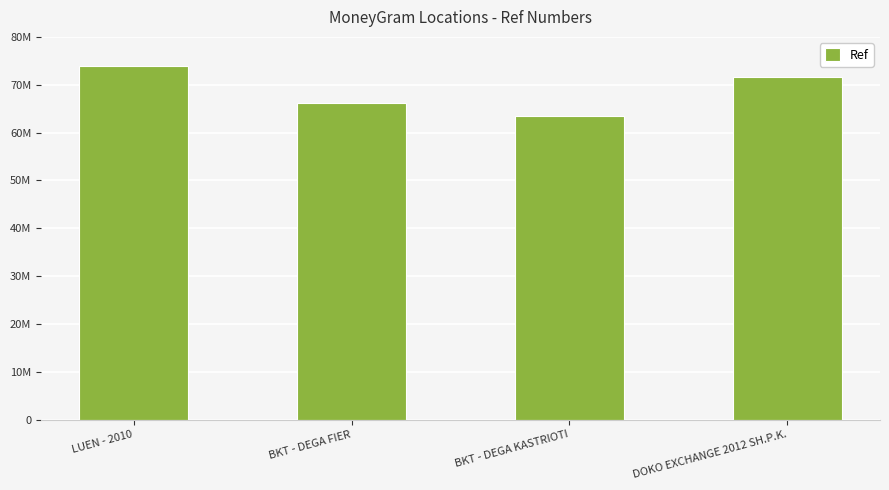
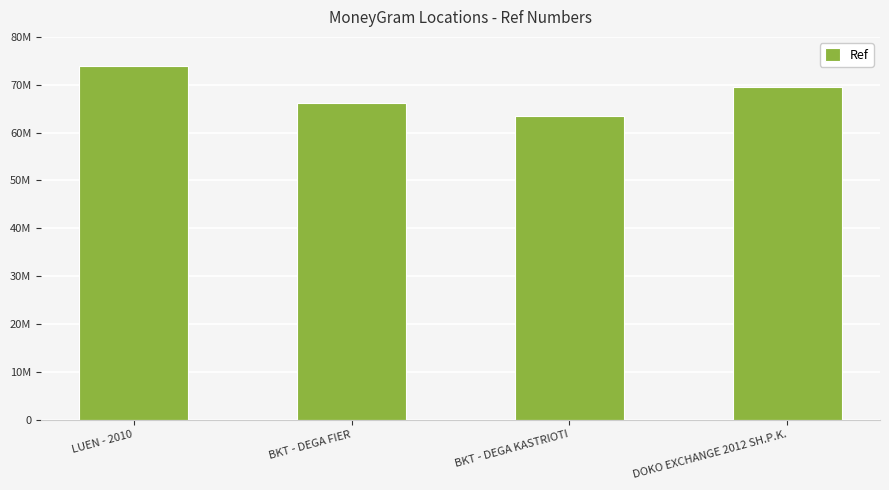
  {
    "LUEN - 2010": 74000000,
    "BKT - DEGA FIER": 66000000,
    "BKT - DEGA KASTRIOTI": 64000000,
-   "DOKO EXCHANGE 2012 SH.P.K.": 72000000
+   "DOKO EXCHANGE 2012 SH.P.K.": 70000000
  }
